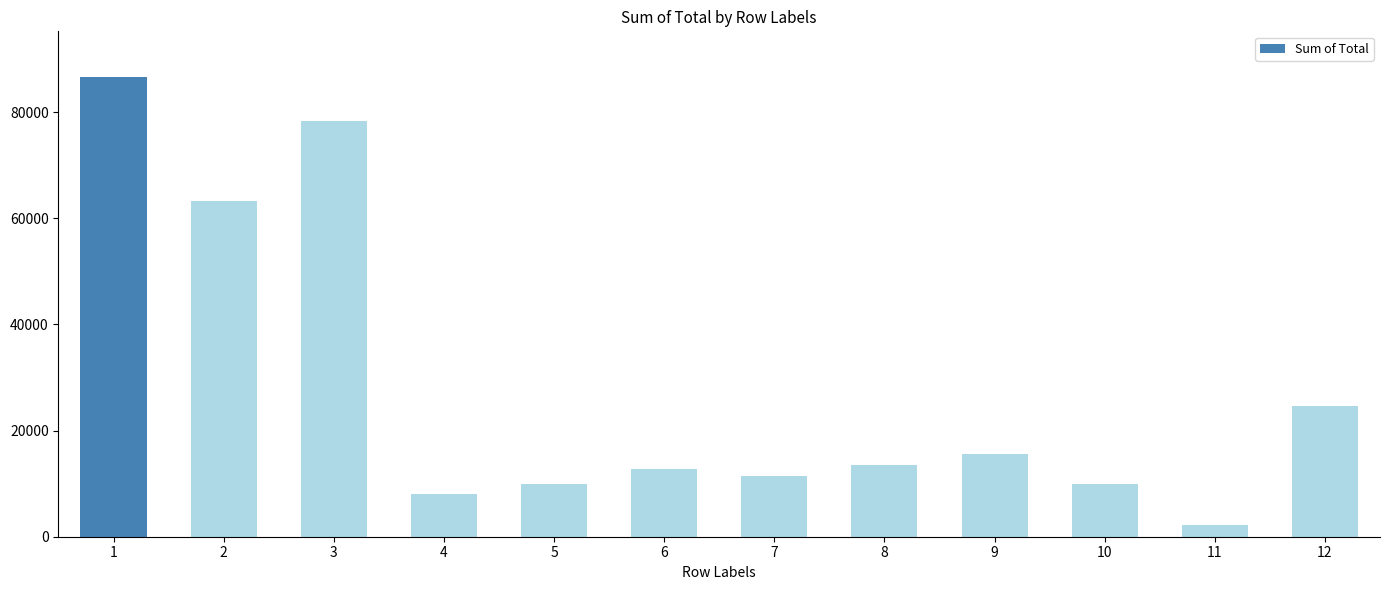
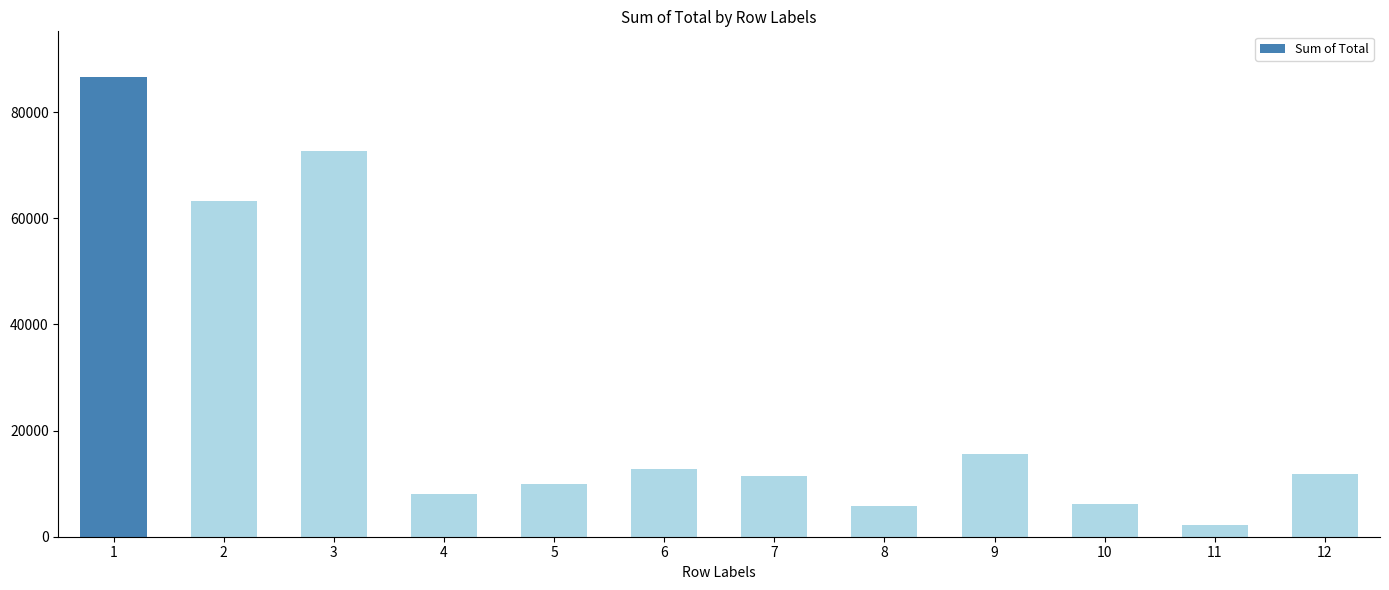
  {
    "1": 87000,
    "2": 63000,
-   "3": 78000,
+   "3": 73000,
    "4": 8000,
    "5": 10000,
    "6": 13000,
    "7": 12000,
-   "8": 14000,
+   "8": 6000,
    "9": 16000,
-   "10": 10000,
+   "10": 6000,
    "11": 2000,
-   "12": 25000
+   "12": 12000
  }
